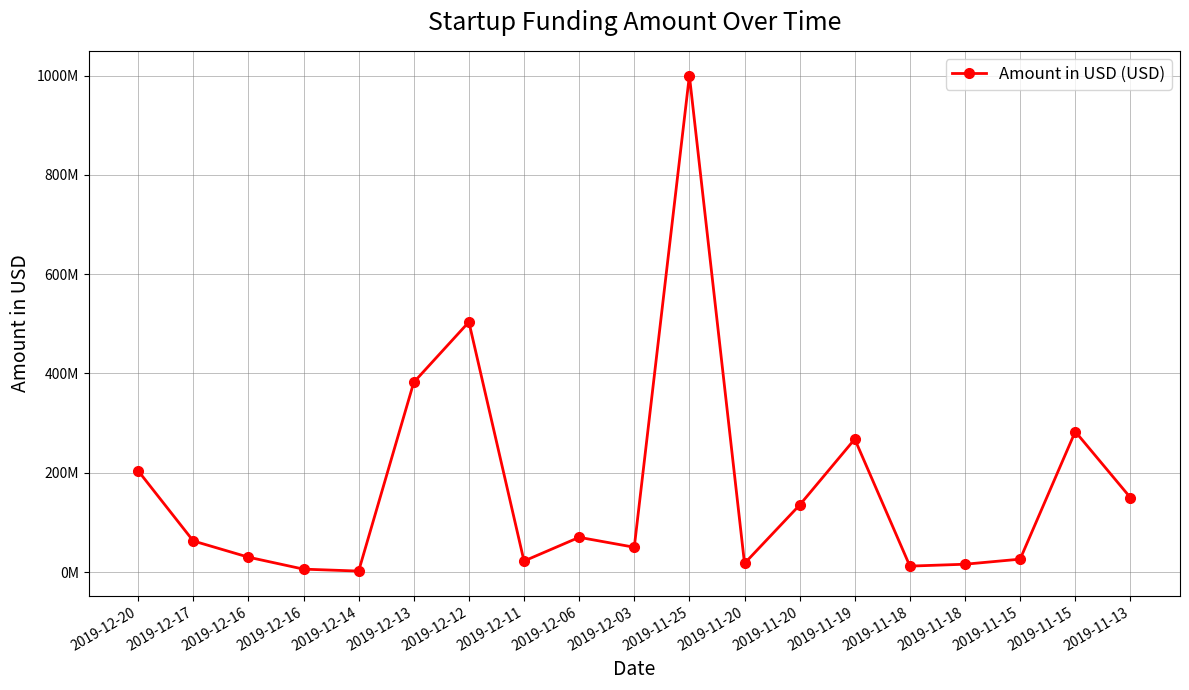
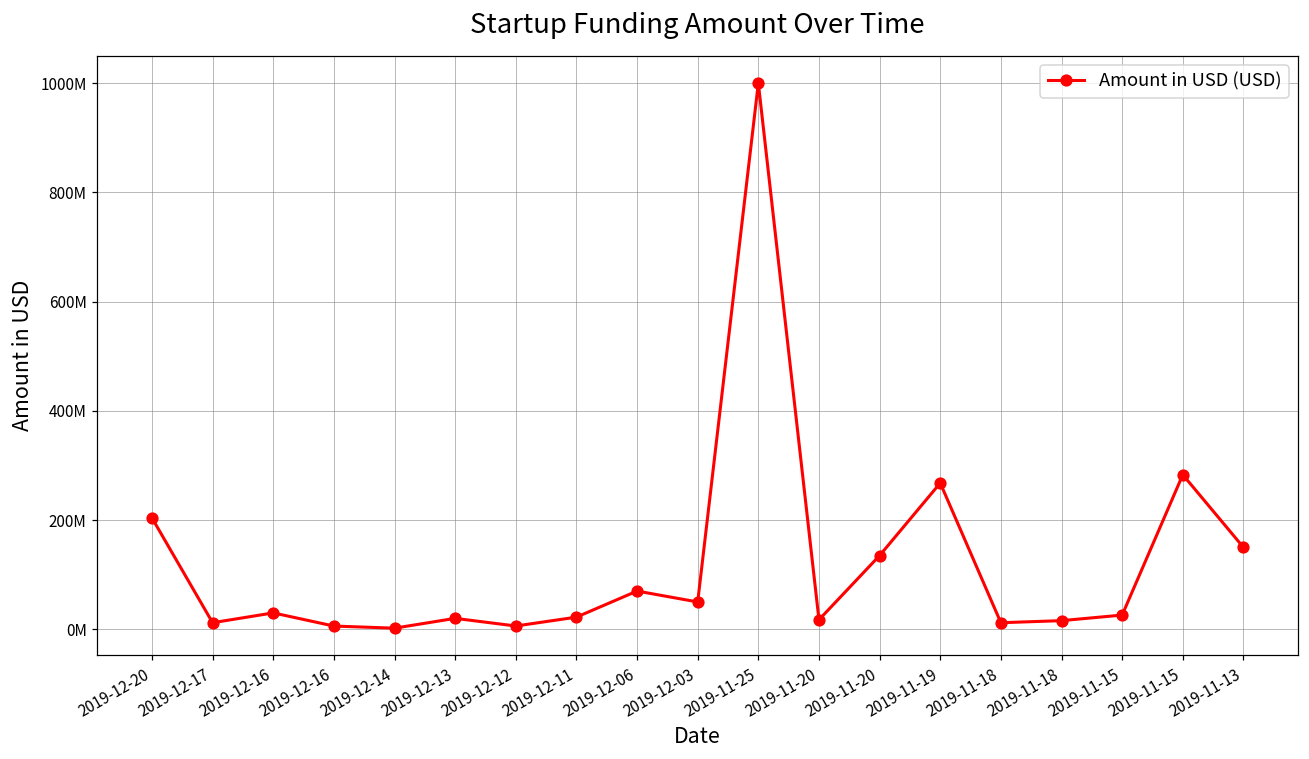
  {
    "2019-12-20": 200000000,
-   "2019-12-17": 60000000,
+   "2019-12-17": 10000000,
    "2019-12-14": 0,
-   "2019-12-13": 380000000,
-   "2019-12-12": 500000000,
+   "2019-12-13": 20000000,
+   "2019-12-12": 10000000,
    "2019-12-11": 20000000,
    "2019-12-06": 70000000,
    "2019-12-03": 50000000,
    "2019-11-25": 1000000000,
    "2019-11-19": 270000000,
    "2019-11-13": 150000000
  }
